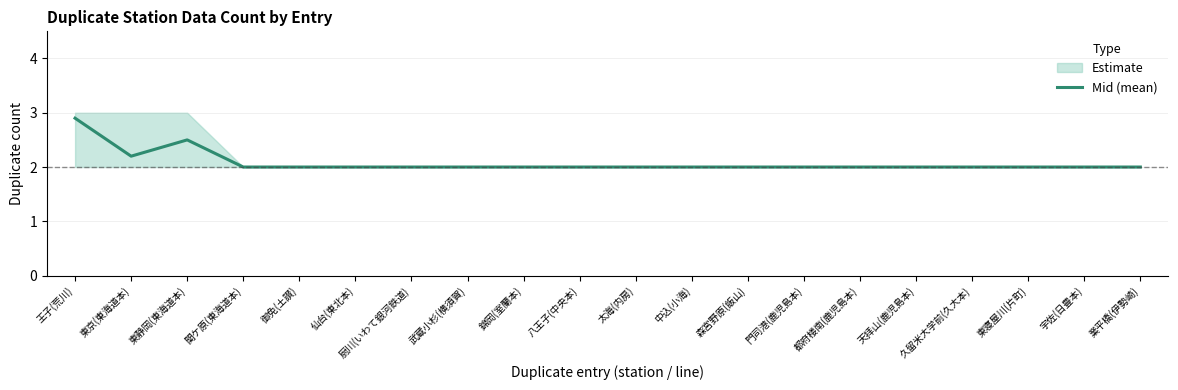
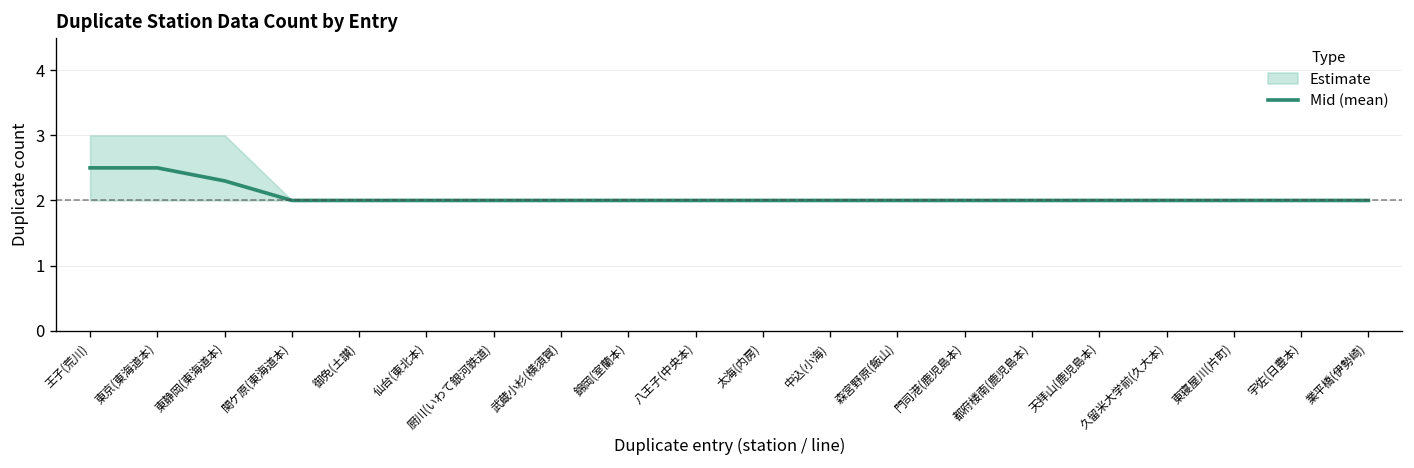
  {
    "Mid (mean)": {
-     "王子(荒川)": 2.9,
-     "東京(東海道本)": 2.2,
-     "東静岡(東海道本)": 2.5
+     "王子(荒川)": 2.5,
+     "東京(東海道本)": 2.5,
+     "東静岡(東海道本)": 2.3
    },
    "Estimate": {
      "王子(荒川)": 3.0,
      "東京(東海道本)": 3.0,
      "東静岡(東海道本)": 3.0
    }
  }
